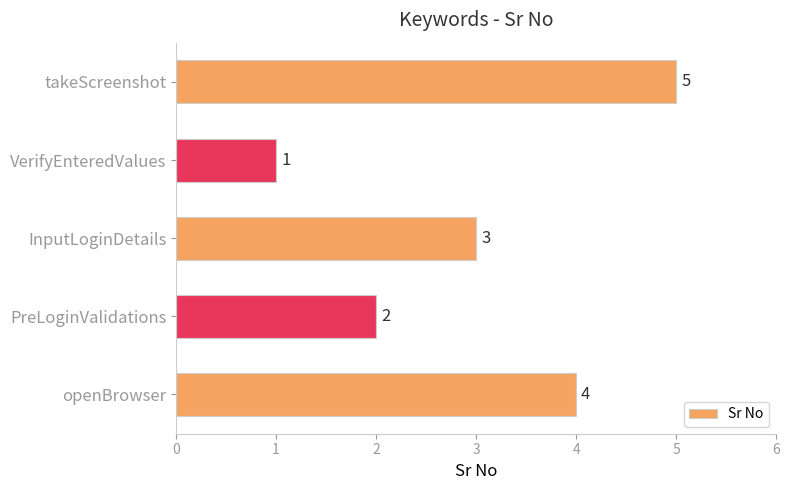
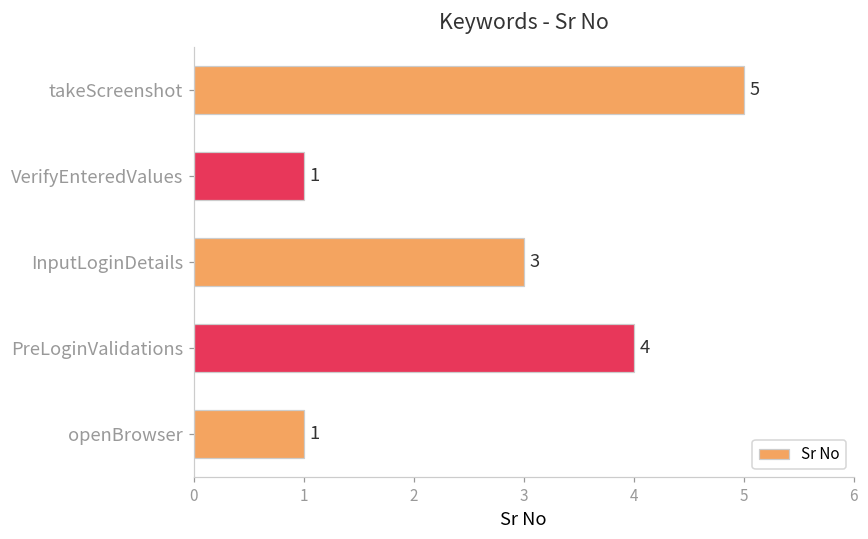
  {
    "takeScreenshot": 5,
    "VerifyEnteredValues": 1,
    "InputLoginDetails": 3,
-   "PreLoginValidations": 2,
-   "openBrowser": 4
+   "PreLoginValidations": 4,
+   "openBrowser": 1
  }
